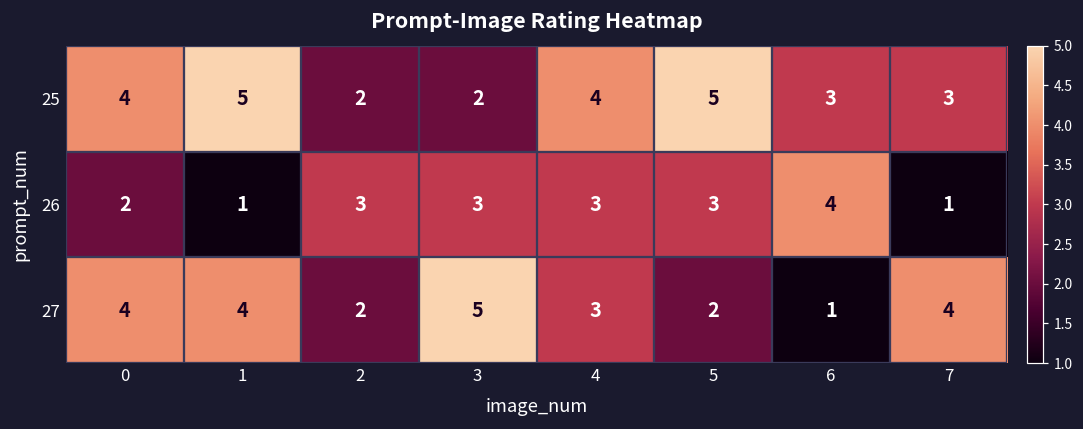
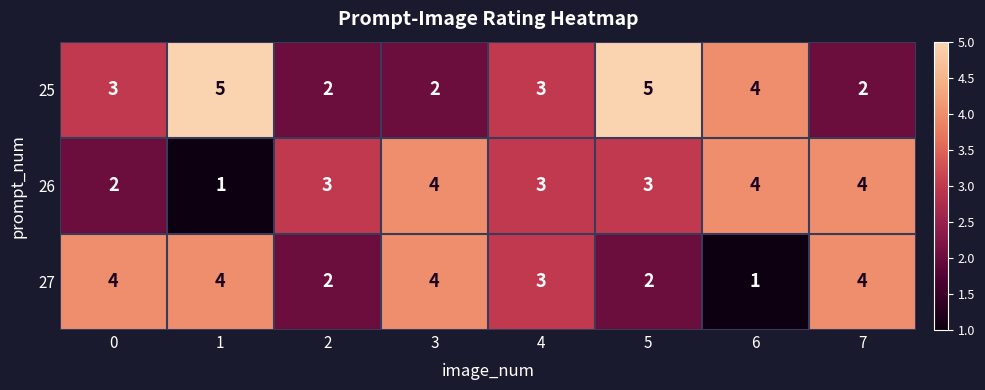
  {
    "25": {
-     "0": 4,
+     "0": 3,
      "1": 5,
      "2": 2,
      "3": 2,
-     "4": 4,
+     "4": 3,
      "5": 5,
-     "6": 3,
-     "7": 3
+     "6": 4,
+     "7": 2
    },
    "26": {
      "0": 2,
      "1": 1,
      "2": 3,
-     "3": 3,
+     "3": 4,
      "4": 3,
      "5": 3,
      "6": 4,
-     "7": 1
+     "7": 4
    },
    "27": {
      "0": 4,
      "1": 4,
      "2": 2,
-     "3": 5,
+     "3": 4,
      "4": 3,
      "5": 2,
      "6": 1,
      "7": 4
    }
  }
